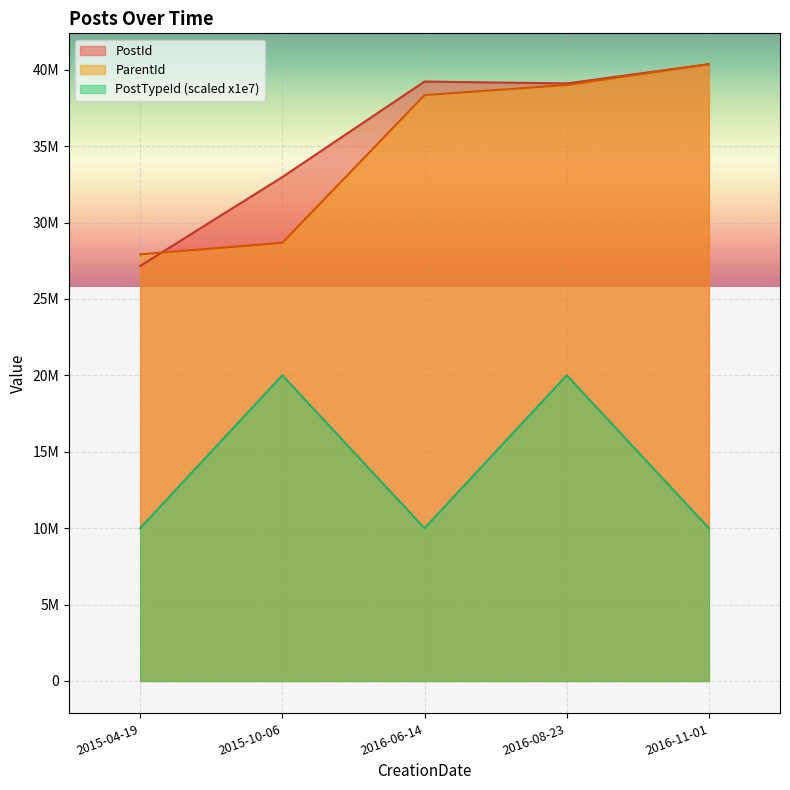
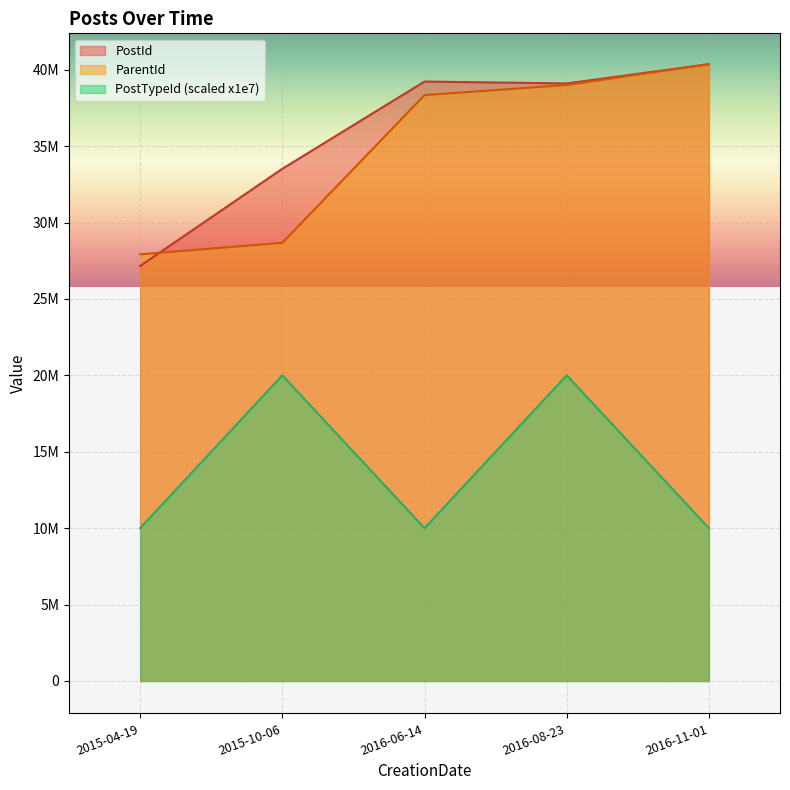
  {
    "PostId": {
      "2015-04-19": 27200000,
-     "2015-10-06": 33000000,
+     "2015-10-06": 33500000,
      "2016-06-14": 39200000
    },
    "ParentId": {
      "2015-04-19": 27900000,
      "2015-10-06": 28700000,
      "2016-06-14": 38300000
    },
    "PostTypeId (scaled x1e7)": {
      "2015-04-19": 10000000,
      "2015-10-06": 20000000,
      "2016-06-14": 10000000,
      "2016-08-23": 20000000,
      "2016-11-01": 10000000
    }
  }
